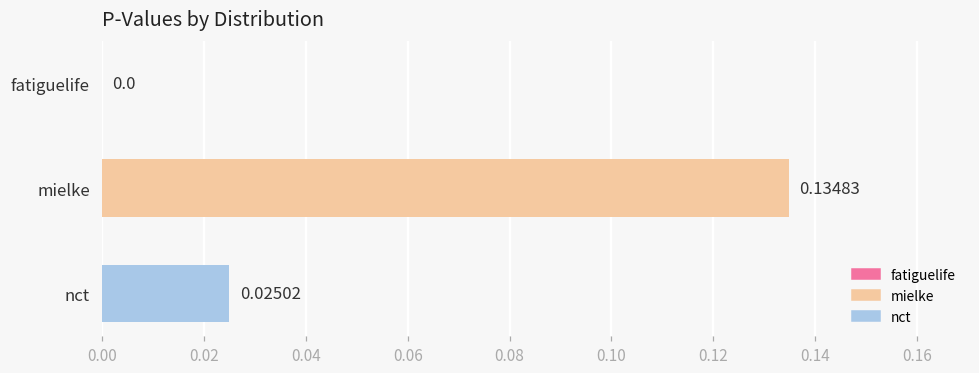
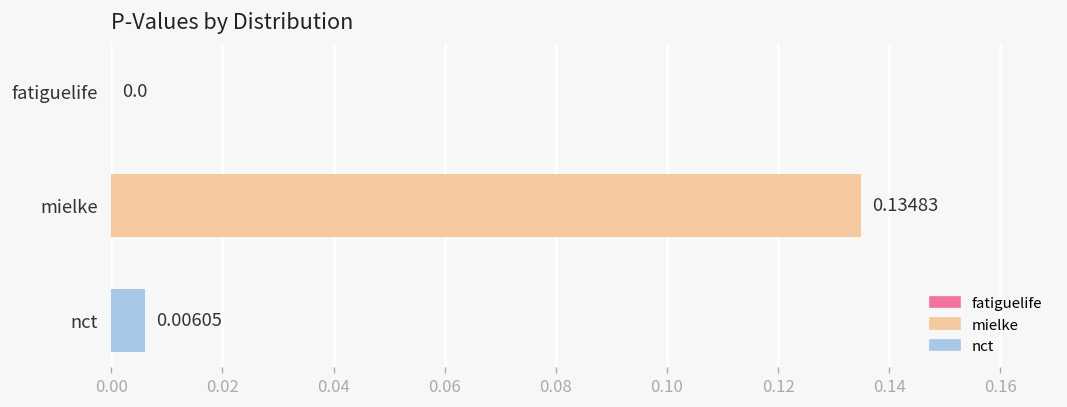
  {
    "fatiguelife": 0.0,
    "mielke": 0.13483,
-   "nct": 0.02502
+   "nct": 0.00605
  }
